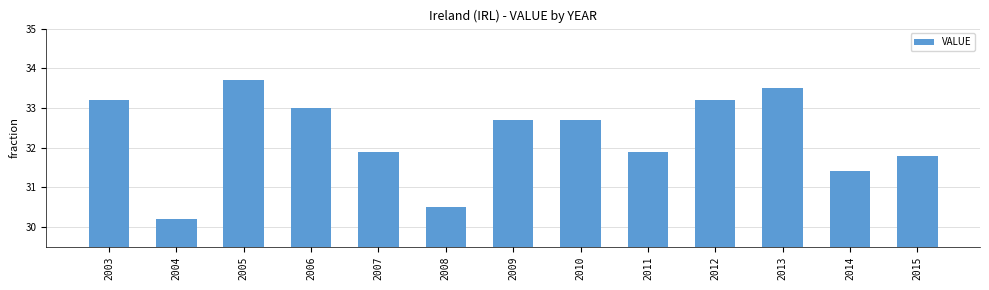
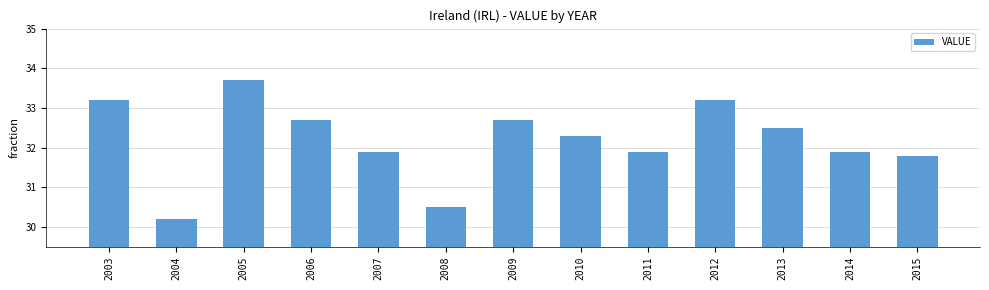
  {
    "2003": 33.2,
    "2004": 30.2,
    "2005": 33.7,
-   "2006": 33.0,
+   "2006": 32.7,
    "2007": 31.9,
    "2008": 30.5,
    "2009": 32.7,
-   "2010": 32.7,
+   "2010": 32.3,
    "2011": 31.9,
    "2012": 33.2,
-   "2013": 33.5,
-   "2014": 31.4,
+   "2013": 32.5,
+   "2014": 31.9,
    "2015": 31.8
  }
